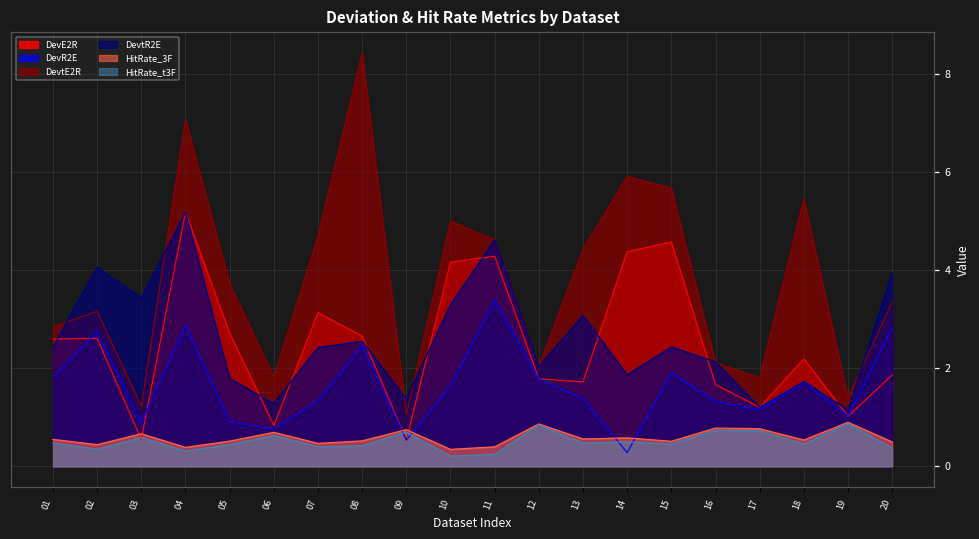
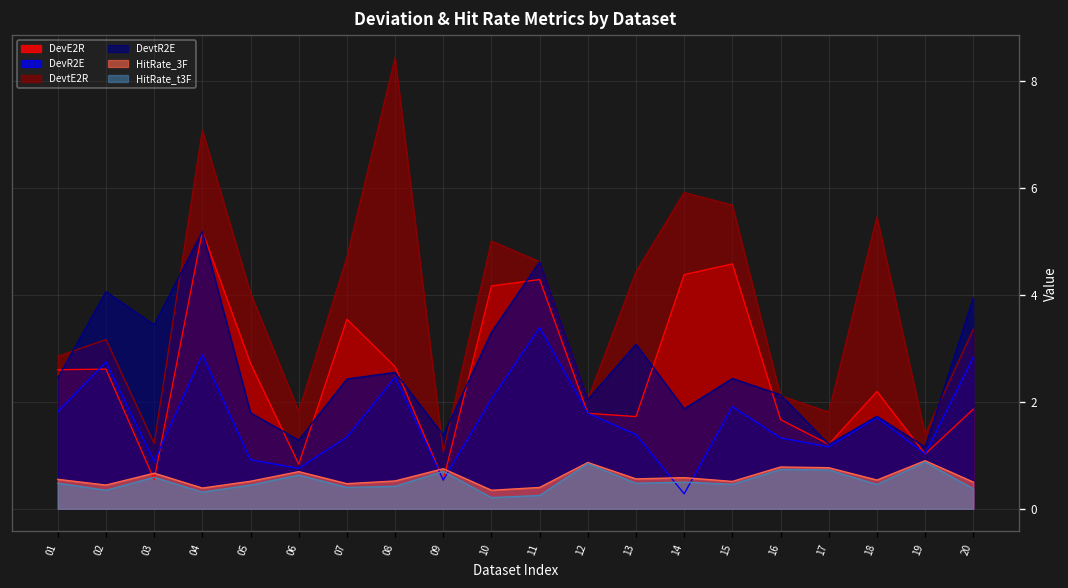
  {
    "DevE2R": {
      "01": 2.6,
      "02": 2.6,
      "05": 2.7,
      "06": 0.8,
-     "07": 3.1,
+     "07": 3.5,
      "08": 2.7,
      "10": 4.2,
      "11": 4.3,
      "13": 1.7,
      "14": 4.4,
      "15": 4.6,
      "16": 1.7,
      "18": 2.2,
      "20": 1.9
    },
    "DevR2E": {
      "01": 1.8,
      "02": 2.7,
      "03": 0.9,
      "04": 2.9,
      "05": 0.9,
      "06": 0.8,
      "07": 1.3,
      "08": 2.5,
-     "10": 1.6,
+     "10": 2.1,
      "11": 3.4,
      "13": 1.4,
      "14": 0.3,
      "15": 1.9,
      "16": 1.3,
      "20": 2.8
    },
    "DevtE2R": {
      "01": 2.8,
      "02": 3.2,
      "03": 1.2,
      "04": 7.1,
-     "05": 3.7,
+     "05": 4.0,
      "06": 1.8,
      "07": 4.7,
      "08": 8.4,
      "09": 1.1,
      "10": 5.0,
      "13": 4.4,
      "14": 5.9,
      "15": 5.7,
      "17": 1.8,
      "18": 5.5,
      "19": 1.4,
      "20": 3.4
    },
    "DevtR2E": {
      "01": 2.4,
      "02": 4.1,
      "03": 3.4,
      "05": 1.8,
      "06": 1.3,
      "07": 2.4,
      "08": 2.5,
      "09": 1.4,
      "10": 3.3,
      "13": 3.1,
      "14": 1.9,
      "15": 2.4,
      "19": 1.2,
      "20": 3.9
    },
    "HitRate_3F": {
      "01": 0.6,
      "02": 0.4,
      "03": 0.7,
      "04": 0.4,
      "05": 0.5,
      "06": 0.7,
      "07": 0.5,
      "08": 0.5,
      "10": 0.3,
      "11": 0.4,
      "13": 0.6,
      "14": 0.6,
      "18": 0.5,
      "20": 0.5
    },
    "HitRate_t3F": {
      "01": 0.5,
      "02": 0.3,
      "04": 0.3,
      "05": 0.4,
      "06": 0.6,
      "07": 0.4,
      "08": 0.4,
      "10": 0.2,
      "11": 0.3,
      "13": 0.5,
      "14": 0.5,
      "18": 0.5,
      "20": 0.4
    }
  }
